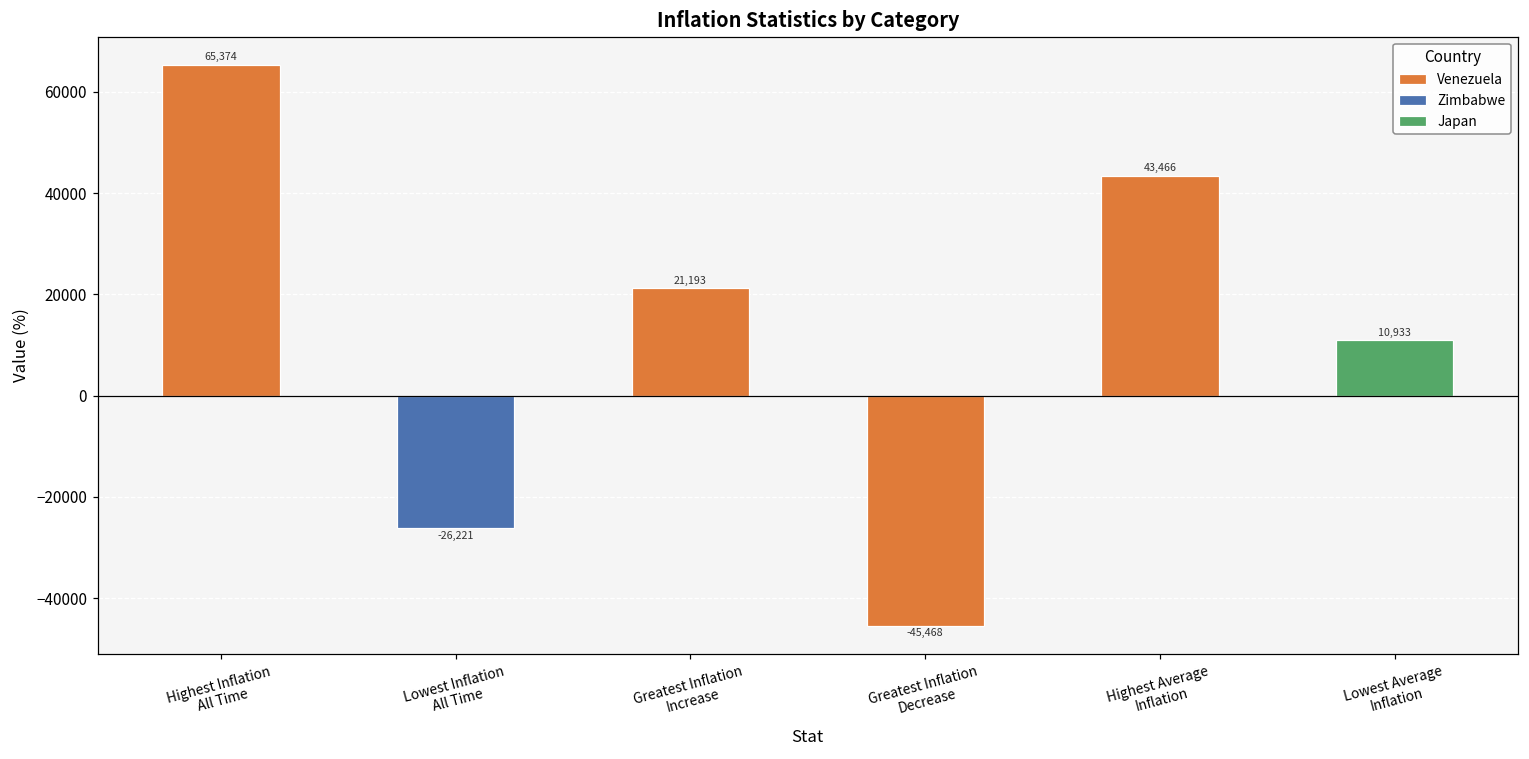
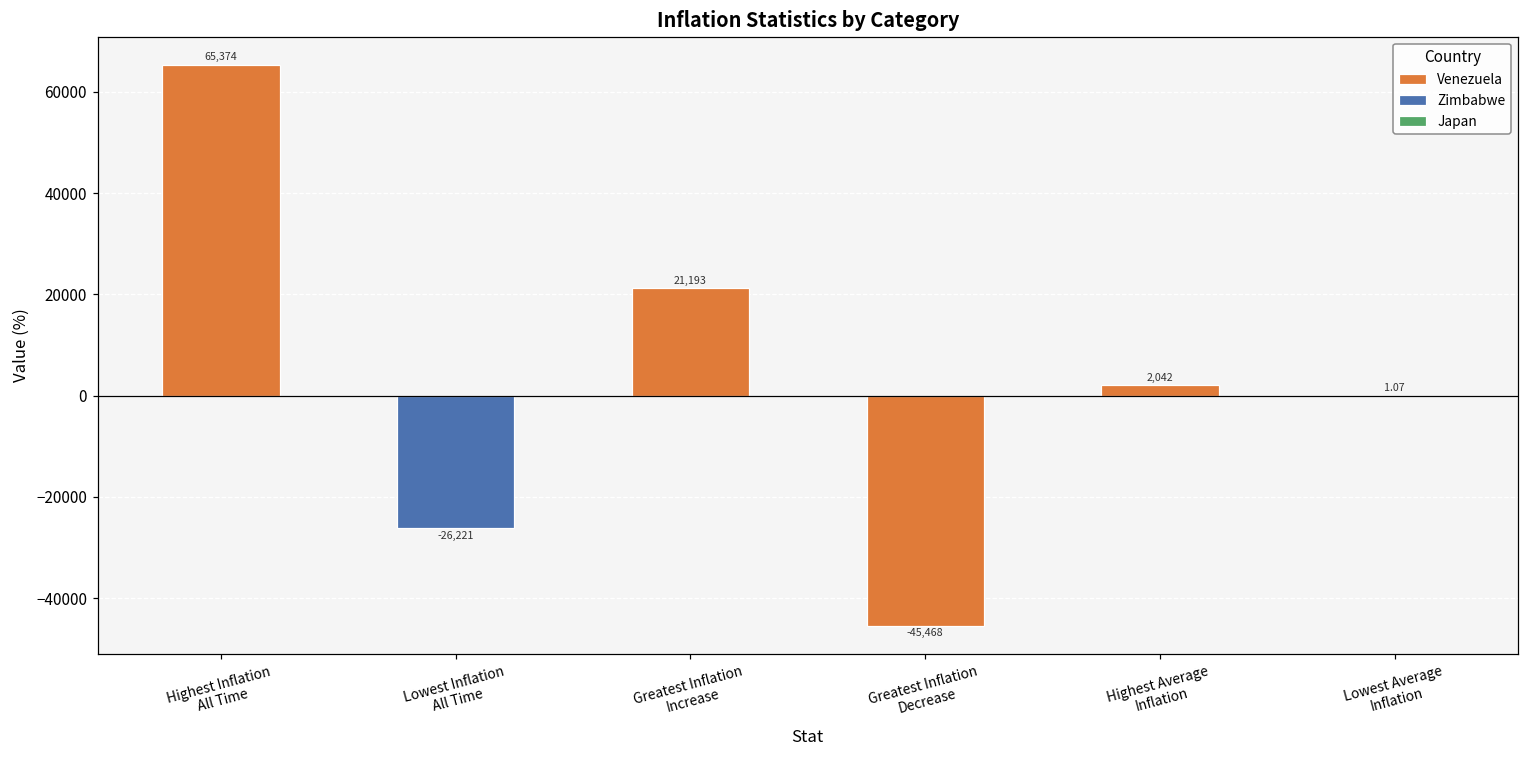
  {
    "Highest Inflation All Time": "65,374",
    "Lowest Inflation All Time": "-26,221",
    "Greatest Inflation Increase": "21,193",
    "Greatest Inflation Decrease": "-45,468",
-   "Highest Average Inflation": "43,466",
-   "Lowest Average Inflation": "10,933"
+   "Highest Average Inflation": "2,042",
+   "Lowest Average Inflation": "1.07"
  }
